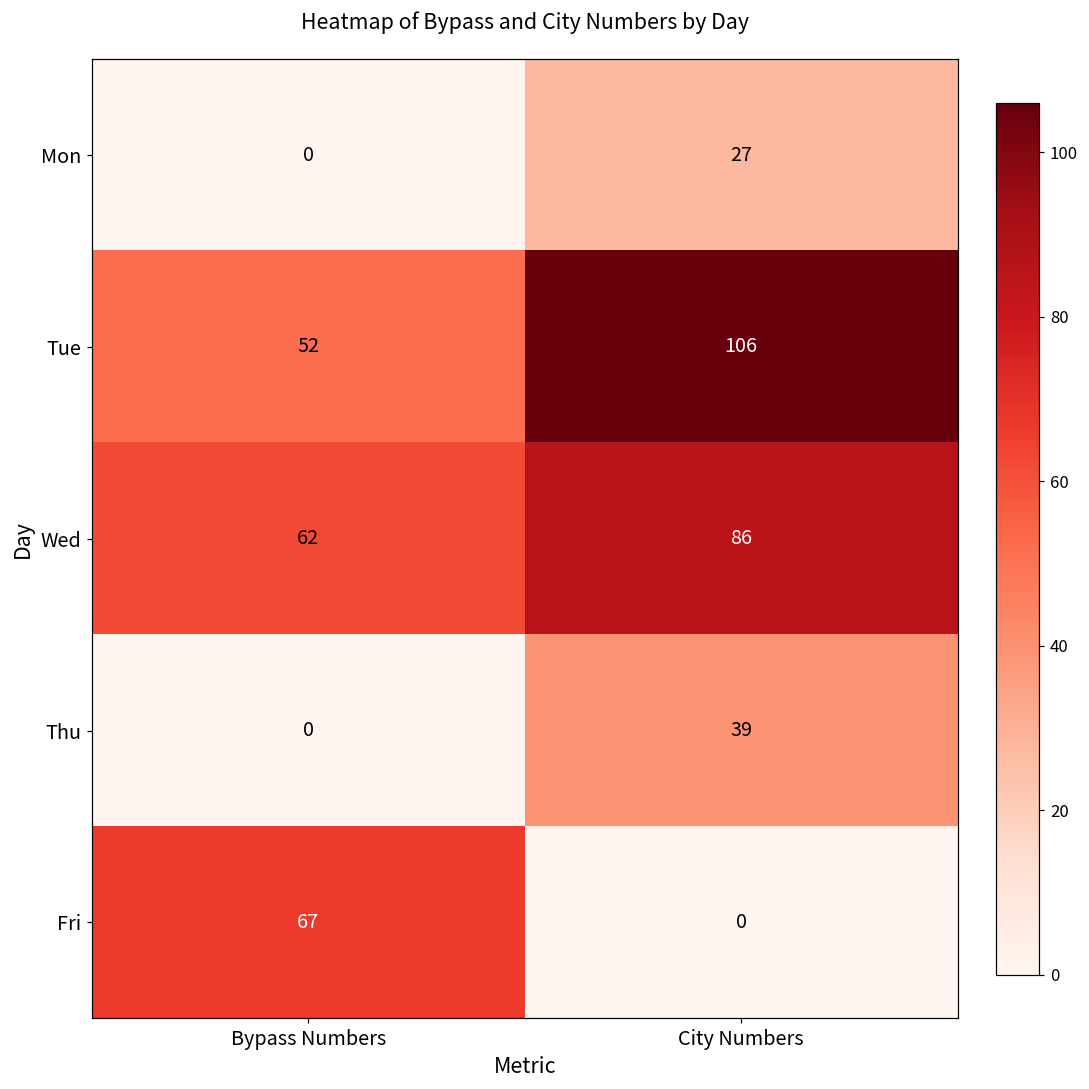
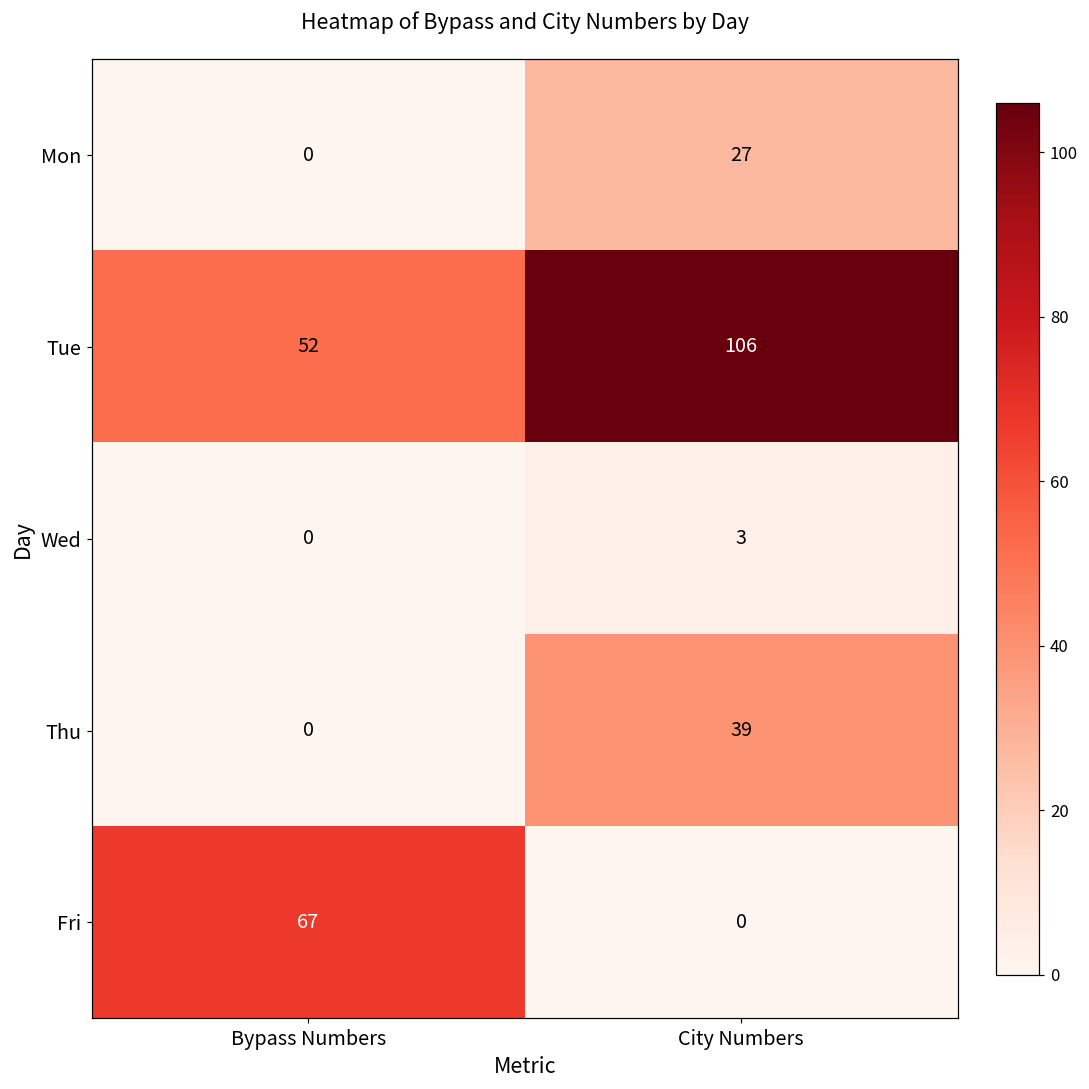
  {
    "Mon": {
      "Bypass Numbers": 0,
      "City Numbers": 27
    },
    "Tue": {
      "Bypass Numbers": 52,
      "City Numbers": 106
    },
    "Wed": {
-     "Bypass Numbers": 62,
-     "City Numbers": 86
+     "Bypass Numbers": 0,
+     "City Numbers": 3
    },
    "Thu": {
      "Bypass Numbers": 0,
      "City Numbers": 39
    },
    "Fri": {
      "Bypass Numbers": 67,
      "City Numbers": 0
    }
  }
